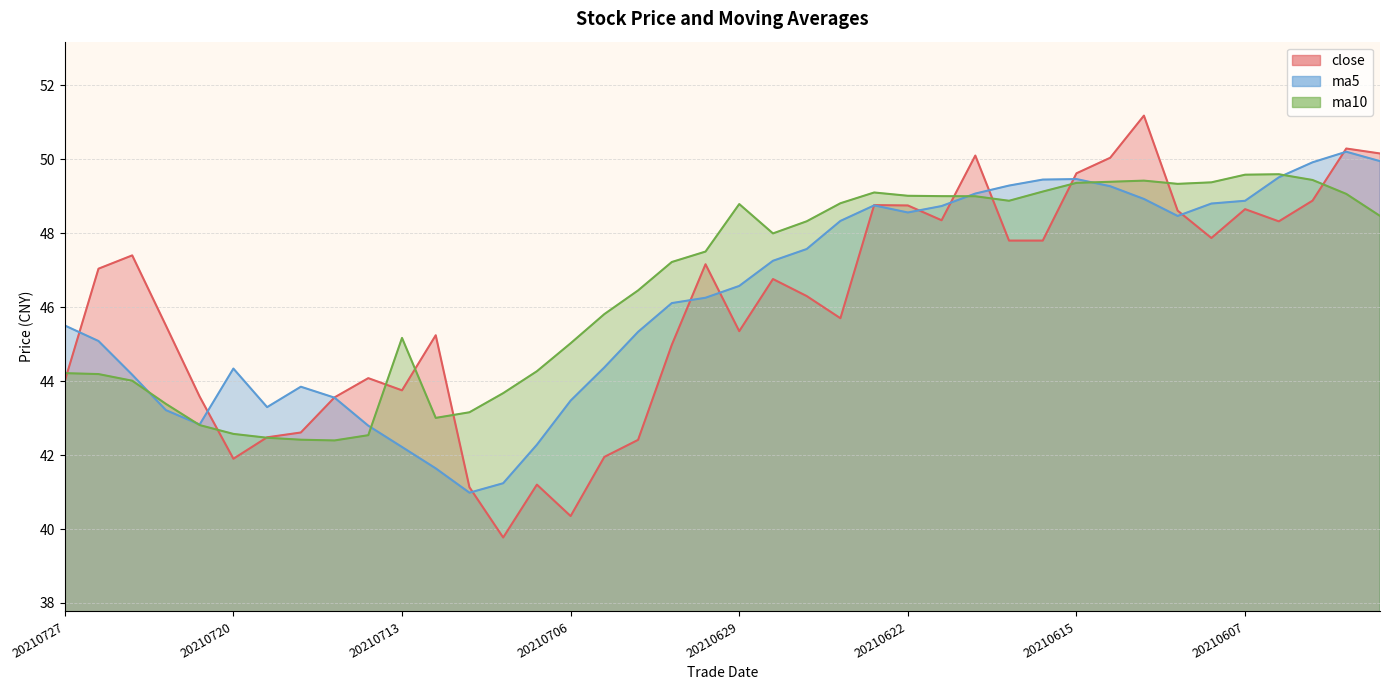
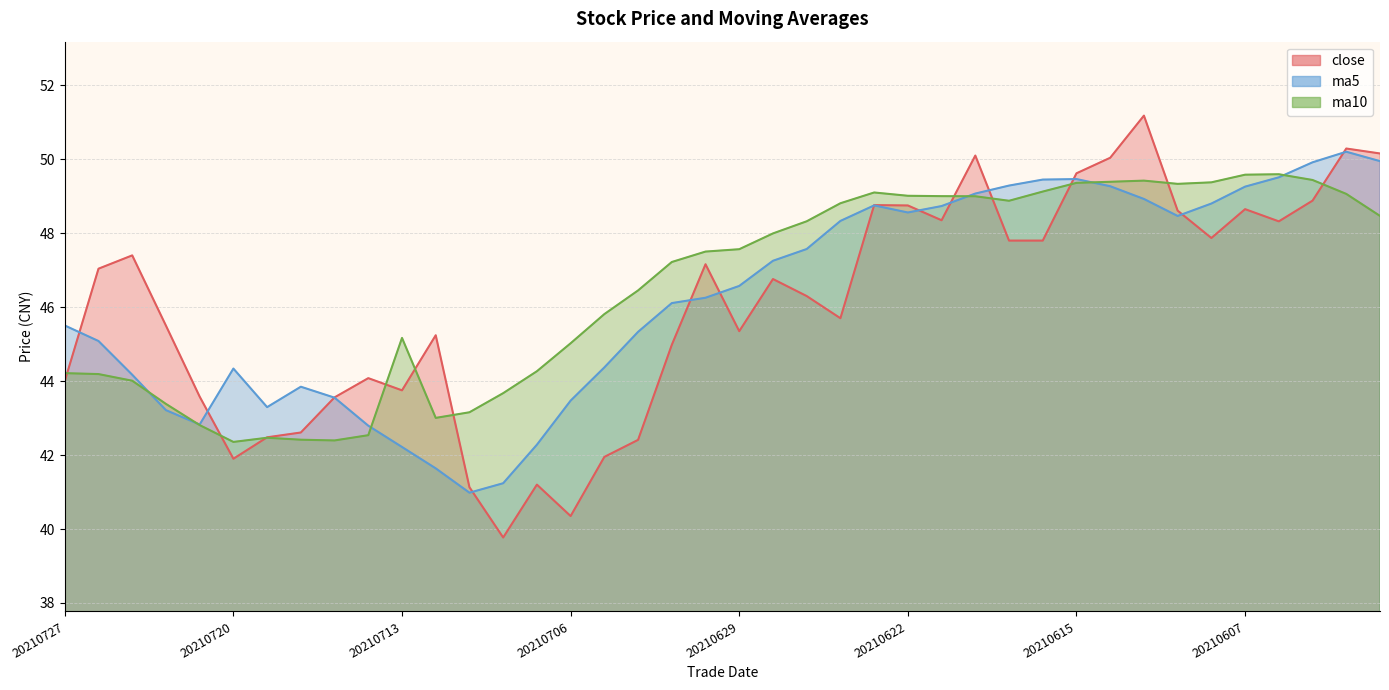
  {
    "close": {
      "20210727": 44.0,
      "20210720": 41.9,
      "20210713": 43.8,
      "20210706": 40.4,
      "20210629": 45.4,
      "20210622": 48.8,
      "20210615": 49.6,
      "20210607": 48.7
    },
    "ma5": {
      "20210727": 45.5,
      "20210720": 44.3,
      "20210713": 42.2,
      "20210706": 43.5,
      "20210629": 46.6,
      "20210622": 48.6,
      "20210615": 49.5,
-     "20210607": 48.9
+     "20210607": 49.3
    },
    "ma10": {
      "20210727": 44.2,
-     "20210720": 42.6,
+     "20210720": 42.4,
      "20210713": 45.2,
      "20210706": 45.0,
-     "20210629": 48.8,
+     "20210629": 47.6,
      "20210622": 49.0,
      "20210615": 49.4,
      "20210607": 49.6
    }
  }
